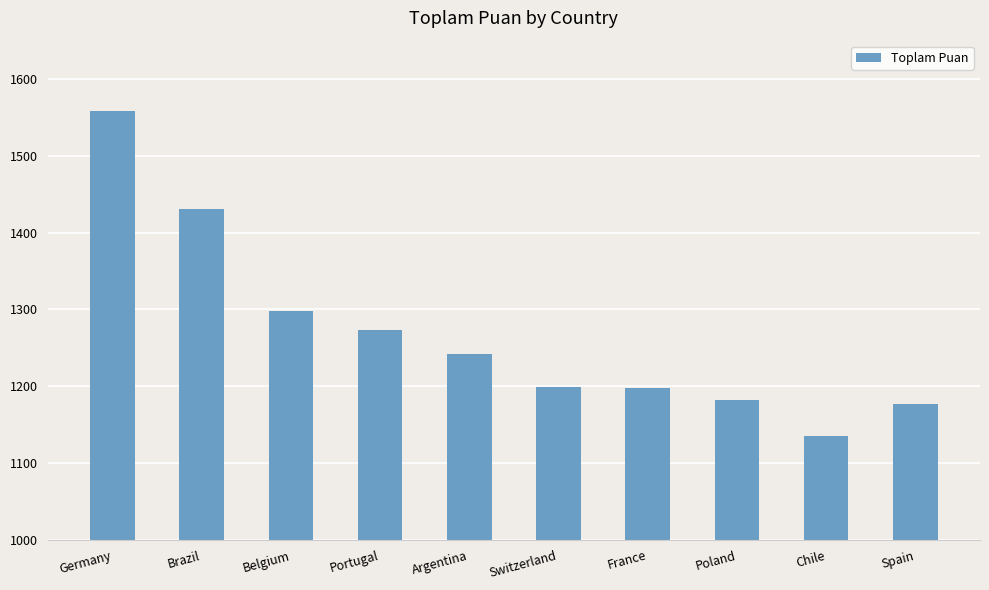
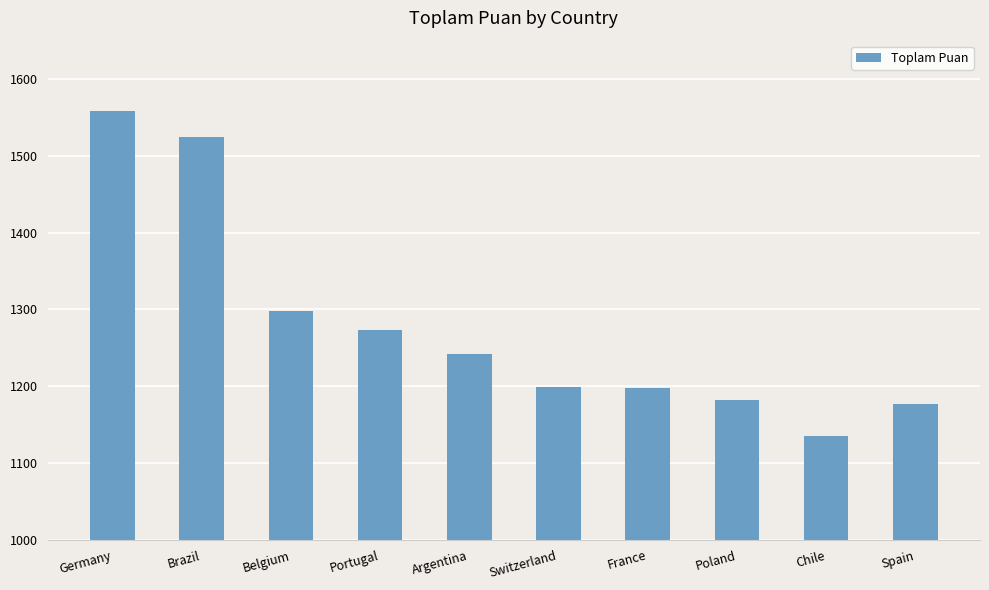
  {
    "Germany": 1560,
-   "Brazil": 1430,
+   "Brazil": 1520,
    "Belgium": 1300,
    "Portugal": 1270,
    "Argentina": 1240,
    "Switzerland": 1200,
    "France": 1200,
    "Poland": 1180,
    "Chile": 1130,
    "Spain": 1180
  }
